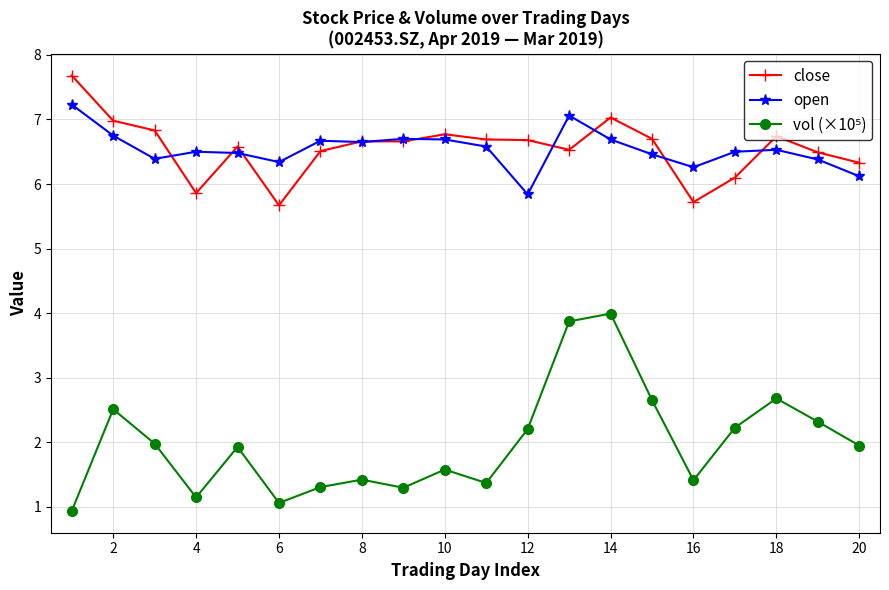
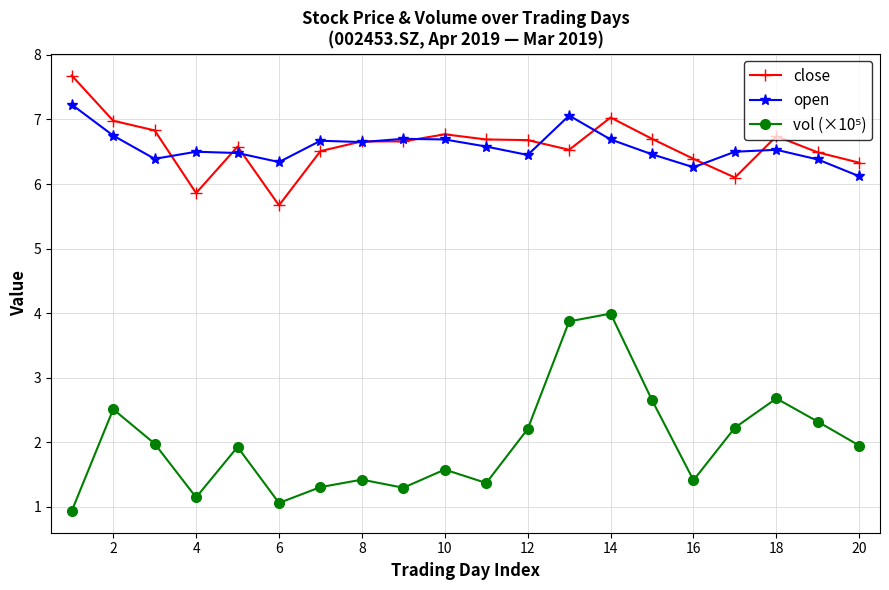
  {
    "close": {
      "2": 7.0,
      "4": 5.9,
      "6": 5.7,
      "10": 6.8,
      "12": 6.7,
      "14": 7.0,
-     "16": 5.7,
+     "16": 6.4,
      "20": 6.3
    },
    "open": {
      "2": 6.8,
      "4": 6.5,
      "6": 6.3,
      "10": 6.7,
-     "12": 5.8,
+     "12": 6.5,
      "14": 6.7,
      "16": 6.3,
      "18": 6.5,
      "20": 6.1
    },
    "vol (×10⁵)": {
      "2": 2.5,
      "4": 1.1,
      "6": 1.1,
      "8": 1.4,
      "10": 1.6,
      "12": 2.2,
      "14": 4.0,
      "16": 1.4,
      "18": 2.7,
      "20": 2.0
    }
  }
